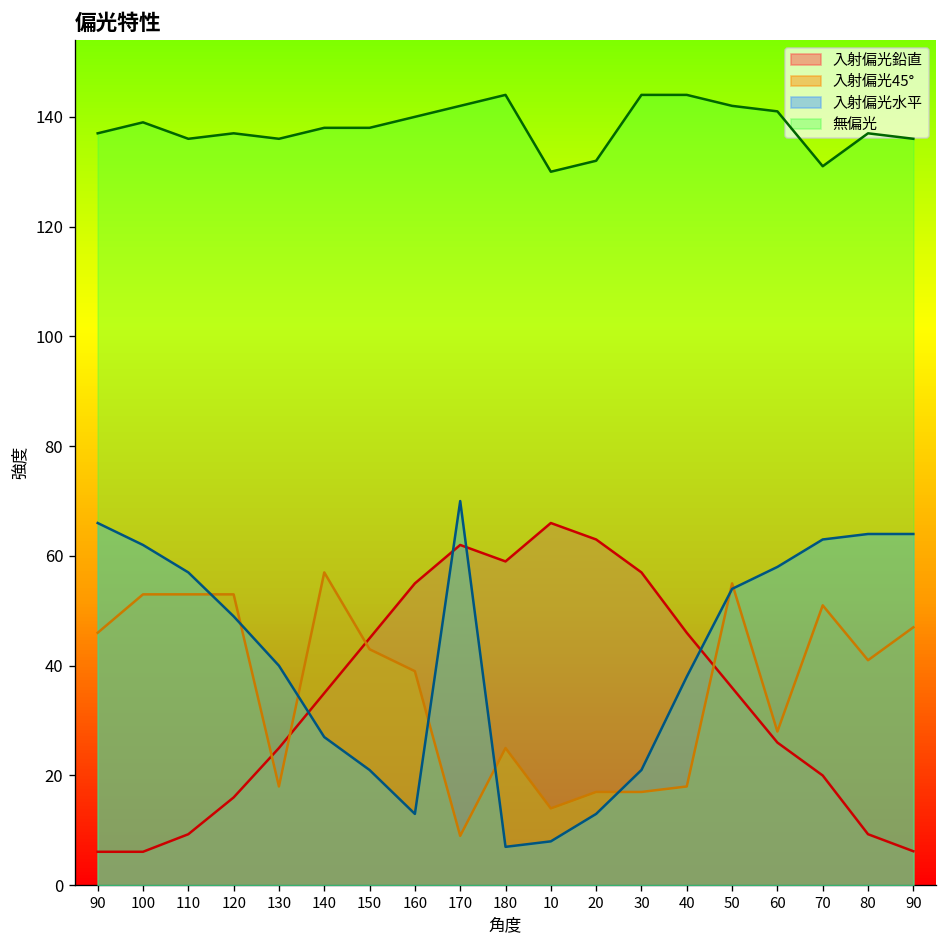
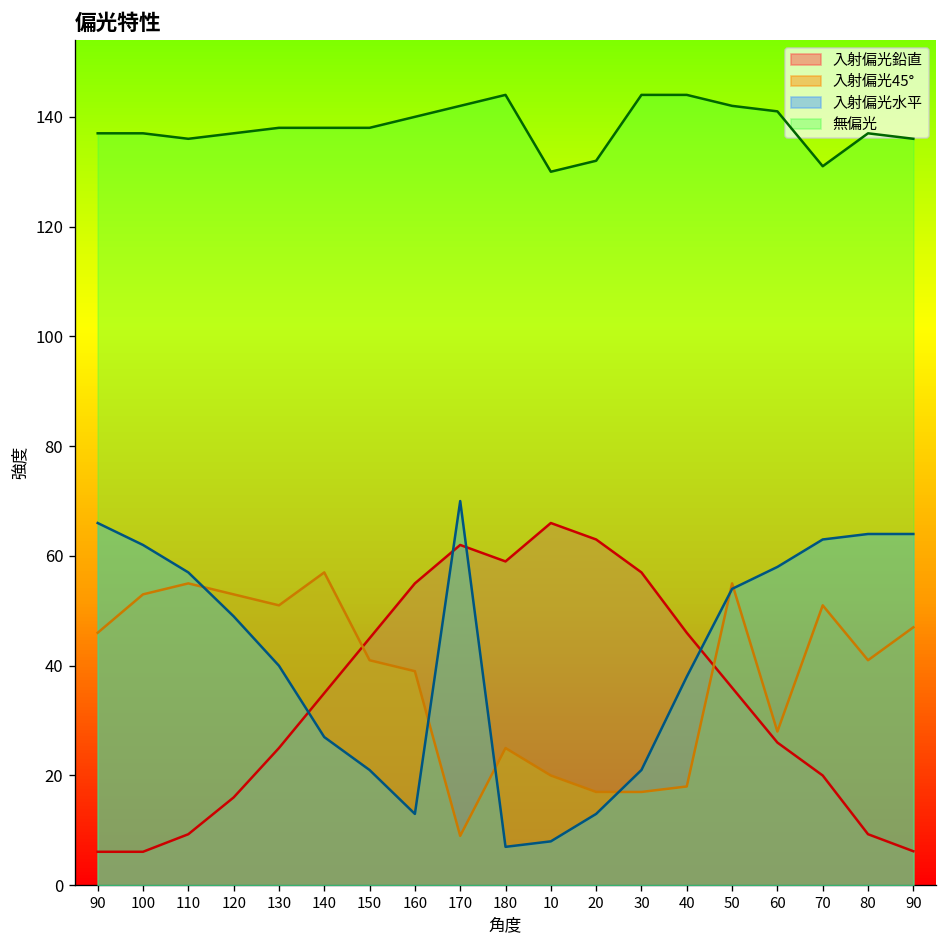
  {
    "入射偏光鉛直": {
      "100": 6,
      "110": 9,
      "120": 16,
      "130": 25,
      "140": 35,
      "150": 45,
      "160": 55,
      "170": 62,
      "180": 59,
      "10": 66,
      "20": 63,
      "30": 57,
      "40": 46,
      "50": 36,
      "60": 26,
      "70": 20,
      "80": 9
    },
    "入射偏光45°": {
      "100": 53,
-     "110": 53,
+     "110": 55,
      "120": 53,
-     "130": 18,
+     "130": 51,
      "140": 57,
-     "150": 43,
+     "150": 41,
      "160": 39,
      "170": 9,
      "180": 25,
-     "10": 14,
+     "10": 20,
      "20": 17,
      "30": 17,
      "40": 18,
      "50": 55,
      "60": 28,
      "70": 51,
      "80": 41
    },
    "入射偏光水平": {
      "100": 62,
      "110": 57,
      "120": 49,
      "130": 40,
      "140": 27,
      "150": 21,
      "160": 13,
      "170": 70,
      "180": 7,
      "10": 8,
      "20": 13,
      "30": 21,
      "40": 38,
      "50": 54,
      "60": 58,
      "70": 63,
      "80": 64
    },
    "無偏光": {
-     "100": 139,
+     "100": 137,
      "110": 136,
      "120": 137,
-     "130": 136,
+     "130": 138,
      "140": 138,
      "150": 138,
      "160": 140,
      "170": 142,
      "180": 144,
      "10": 130,
      "20": 132,
      "30": 144,
      "40": 144,
      "50": 142,
      "60": 141,
      "70": 131
    }
  }
